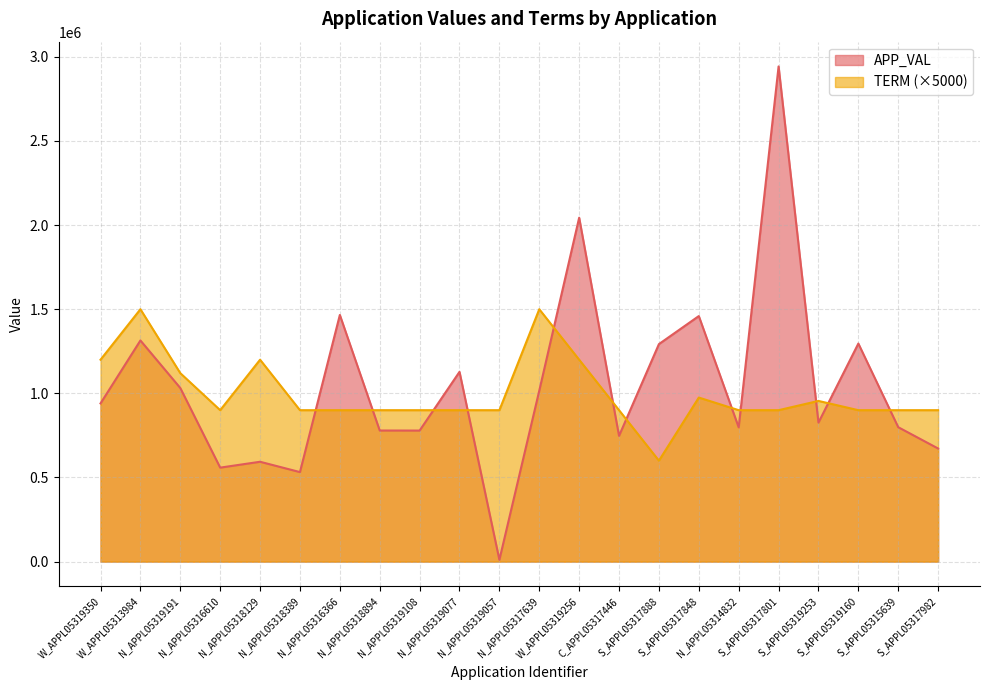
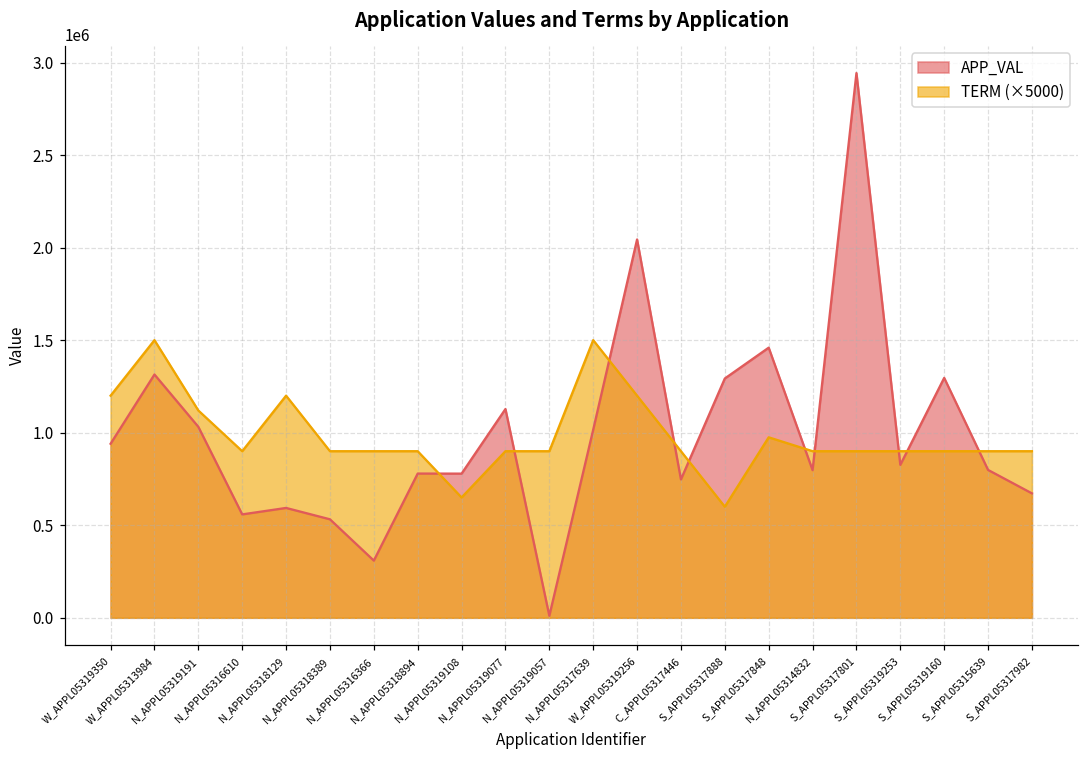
  {
    "APP_VAL": {
      "W_APPL05319350": 940000,
      "W_APPL05313984": 1310000,
      "N_APPL05319191": 1030000,
      "N_APPL05316610": 560000,
      "N_APPL05318129": 590000,
      "N_APPL05318389": 530000,
-     "N_APPL05316366": 1470000,
+     "N_APPL05316366": 310000,
      "N_APPL05318894": 780000,
      "N_APPL05319108": 780000,
      "N_APPL05319077": 1130000,
      "N_APPL05319057": 10000,
      "N_APPL05317639": 1020000,
      "W_APPL05319256": 2040000,
      "C_APPL05317446": 750000,
      "S_APPL05317888": 1290000,
      "S_APPL05317848": 1460000,
      "N_APPL05314832": 800000,
      "S_APPL05317801": 2940000,
      "S_APPL05319253": 830000,
      "S_APPL05319160": 1300000,
      "S_APPL05315639": 800000,
      "S_APPL05317982": 670000
    },
    "TERM (×5000)": {
      "W_APPL05319350": 1200000,
      "W_APPL05313984": 1500000,
      "N_APPL05319191": 1120000,
      "N_APPL05316610": 900000,
      "N_APPL05318129": 1200000,
      "N_APPL05318389": 900000,
      "N_APPL05316366": 900000,
      "N_APPL05318894": 900000,
-     "N_APPL05319108": 900000,
+     "N_APPL05319108": 650000,
      "N_APPL05319077": 900000,
      "N_APPL05319057": 900000,
      "N_APPL05317639": 1500000,
      "W_APPL05319256": 1200000,
      "C_APPL05317446": 900000,
      "S_APPL05317888": 600000,
      "S_APPL05317848": 980000,
      "N_APPL05314832": 900000,
      "S_APPL05317801": 900000,
-     "S_APPL05319253": 960000,
+     "S_APPL05319253": 900000,
      "S_APPL05319160": 900000,
      "S_APPL05315639": 900000,
      "S_APPL05317982": 900000
    }
  }
